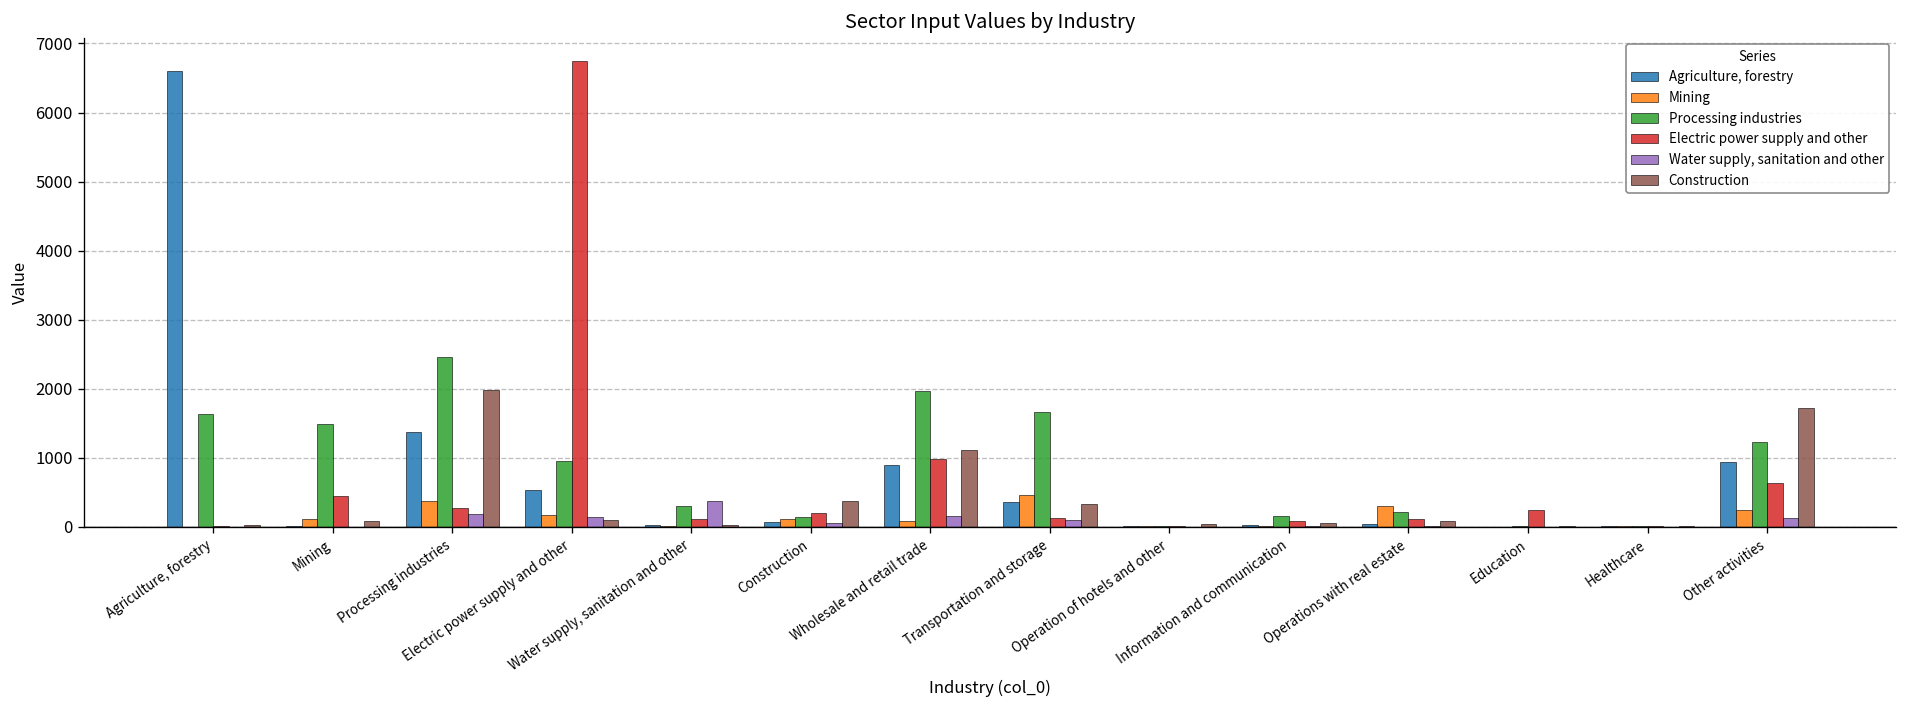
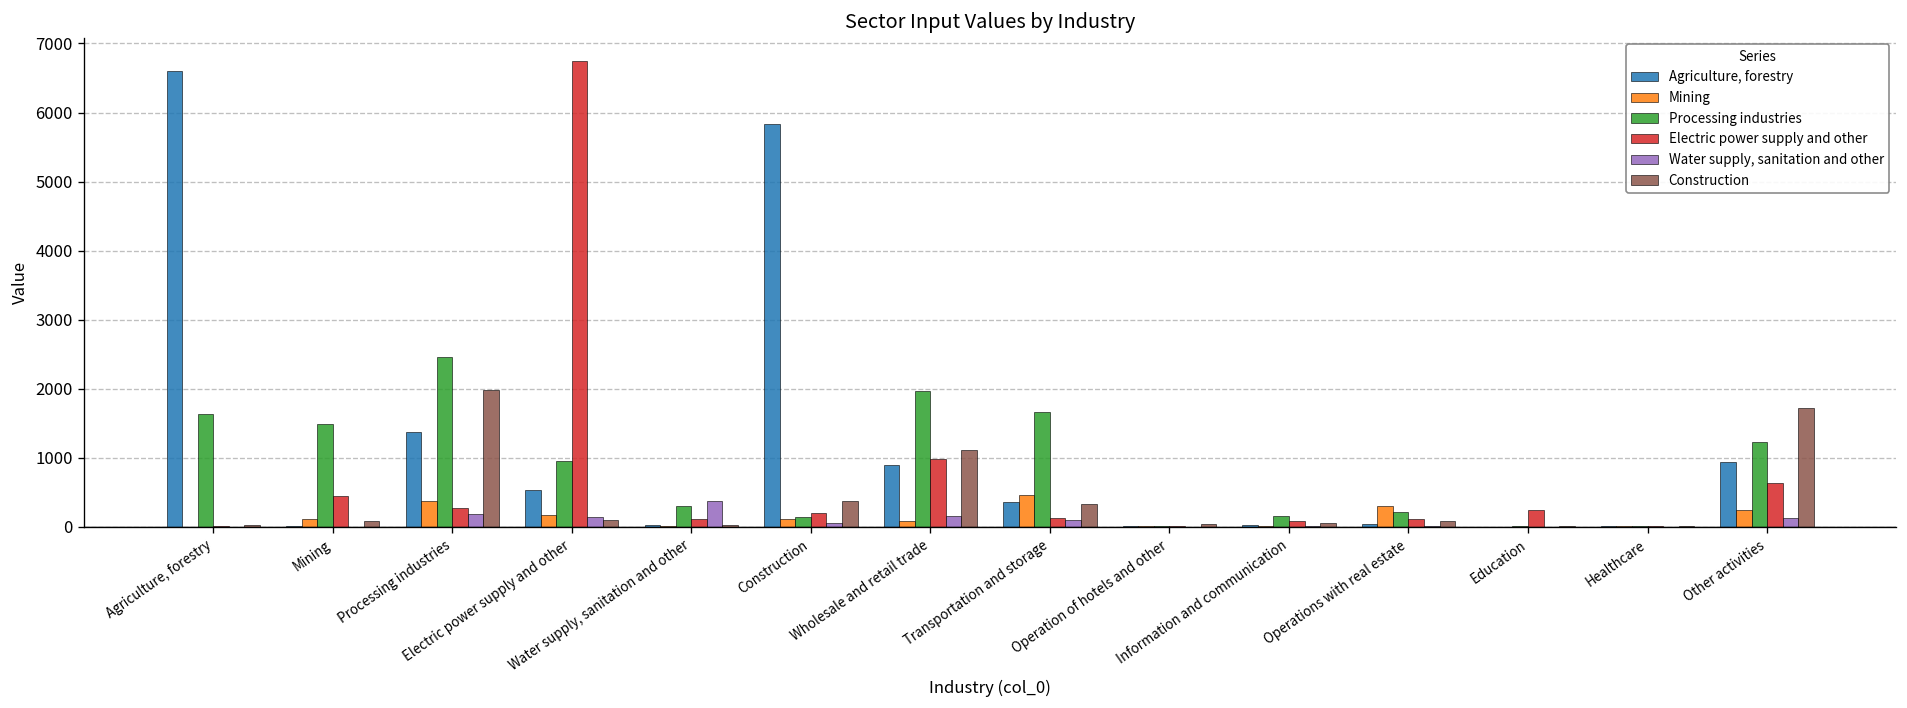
  {
    "Agriculture, forestry": {
      "Agriculture, forestry": 6600,
      "Processing industries": 1400,
      "Electric power supply and other": 500,
-     "Construction": 100,
+     "Construction": 5800,
      "Wholesale and retail trade": 900,
      "Transportation and storage": 400,
      "Other activities": 900
    },
    "Mining": {
      "Mining": 100,
      "Processing industries": 400,
      "Electric power supply and other": 200,
      "Construction": 100,
      "Wholesale and retail trade": 100,
      "Transportation and storage": 500,
      "Operations with real estate": 300,
      "Other activities": 200
    },
    "Processing industries": {
      "Agriculture, forestry": 1600,
      "Mining": 1500,
      "Processing industries": 2500,
      "Electric power supply and other": 900,
      "Water supply, sanitation and other": 300,
      "Construction": 100,
      "Wholesale and retail trade": 2000,
      "Transportation and storage": 1700,
      "Information and communication": 100,
      "Operations with real estate": 200,
      "Other activities": 1200
    },
    "Electric power supply and other": {
      "Mining": 400,
      "Processing industries": 300,
      "Electric power supply and other": 6700,
      "Water supply, sanitation and other": 100,
      "Construction": 200,
      "Wholesale and retail trade": 1000,
      "Transportation and storage": 100,
      "Information and communication": 100,
      "Operations with real estate": 100,
      "Education": 200,
      "Other activities": 600
    },
    "Water supply, sanitation and other": {
      "Processing industries": 200,
      "Electric power supply and other": 100,
      "Water supply, sanitation and other": 400,
      "Construction": 100,
      "Wholesale and retail trade": 200,
      "Transportation and storage": 100,
      "Other activities": 100
    },
    "Construction": {
      "Mining": 100,
      "Processing industries": 2000,
      "Electric power supply and other": 100,
      "Construction": 400,
      "Wholesale and retail trade": 1100,
      "Transportation and storage": 300,
      "Information and communication": 100,
      "Operations with real estate": 100,
      "Other activities": 1700
    }
  }
